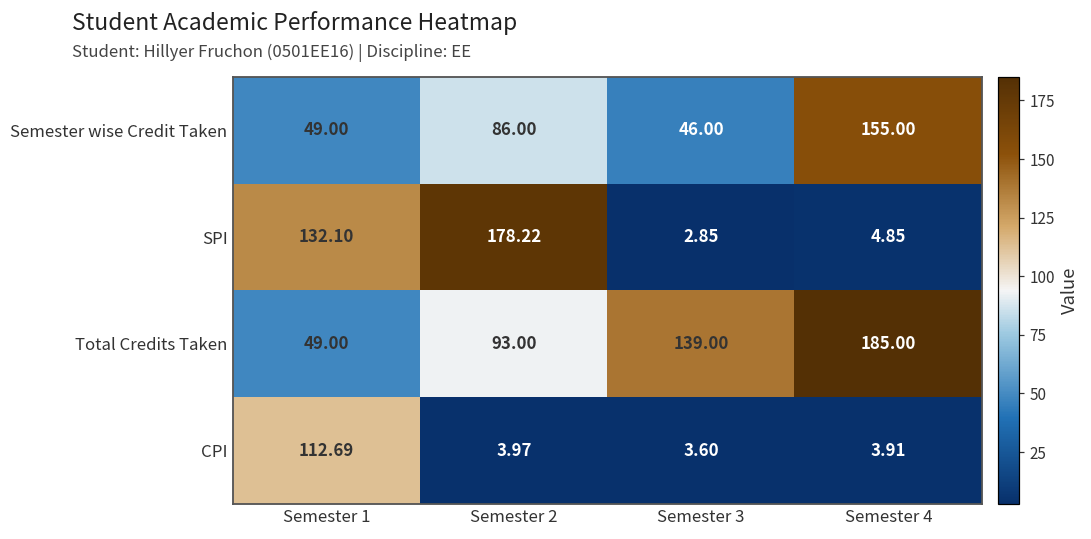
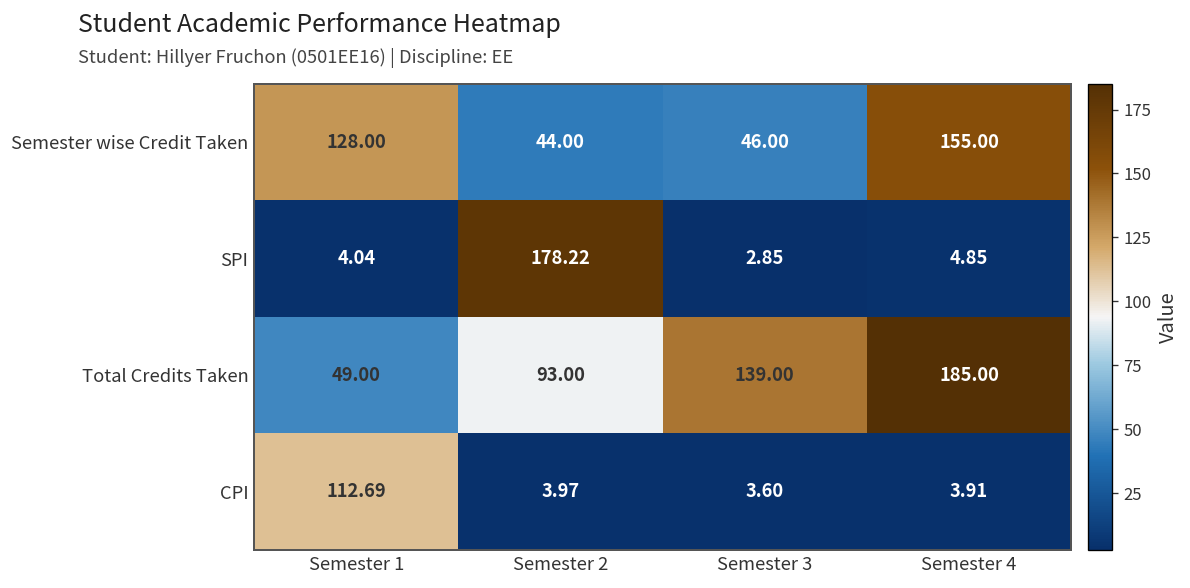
  {
    "Semester wise Credit Taken": {
-     "Semester 1": 49.00,
-     "Semester 2": 86.00,
+     "Semester 1": 128.00,
+     "Semester 2": 44.00,
      "Semester 3": 46.00,
      "Semester 4": 155.00
    },
    "SPI": {
-     "Semester 1": 132.10,
+     "Semester 1": 4.04,
      "Semester 2": 178.22,
      "Semester 3": 2.85,
      "Semester 4": 4.85
    },
    "Total Credits Taken": {
      "Semester 1": 49.00,
      "Semester 2": 93.00,
      "Semester 3": 139.00,
      "Semester 4": 185.00
    },
    "CPI": {
      "Semester 1": 112.69,
      "Semester 2": 3.97,
      "Semester 3": 3.60,
      "Semester 4": 3.91
    }
  }
